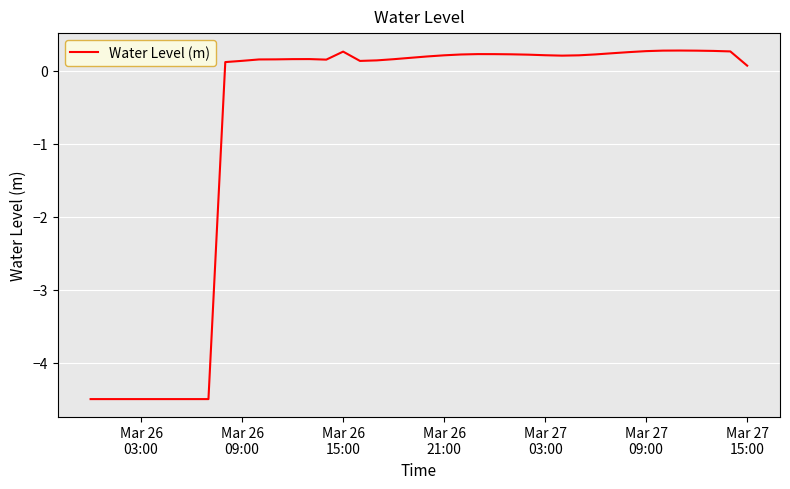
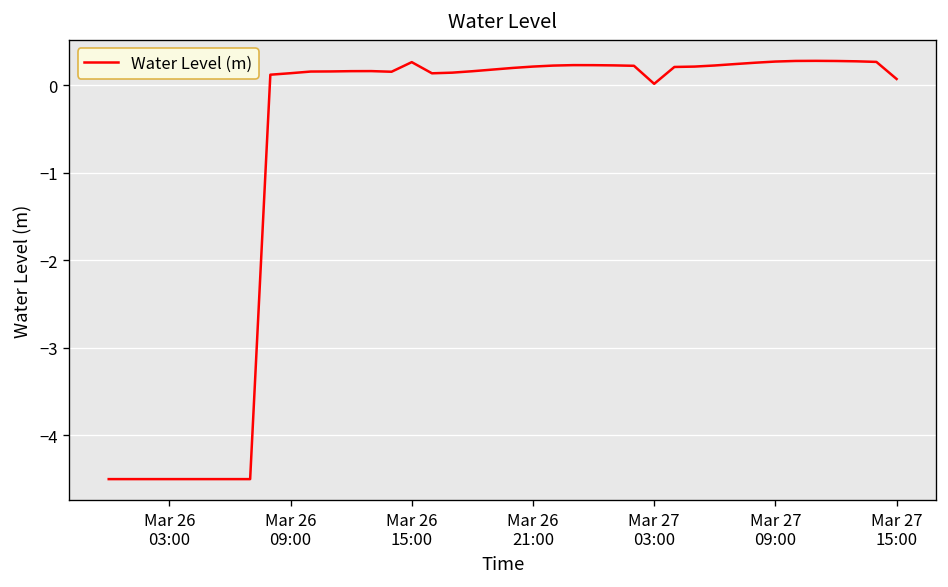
  {
    "Mar 26 03:00": -4.5,
    "Mar 26 09:00": 0.1,
    "Mar 26 15:00": 0.3,
    "Mar 26 21:00": 0.2,
-   "Mar 27 03:00": 0.2,
+   "Mar 27 03:00": 0.0,
    "Mar 27 09:00": 0.3,
    "Mar 27 15:00": 0.1
  }
